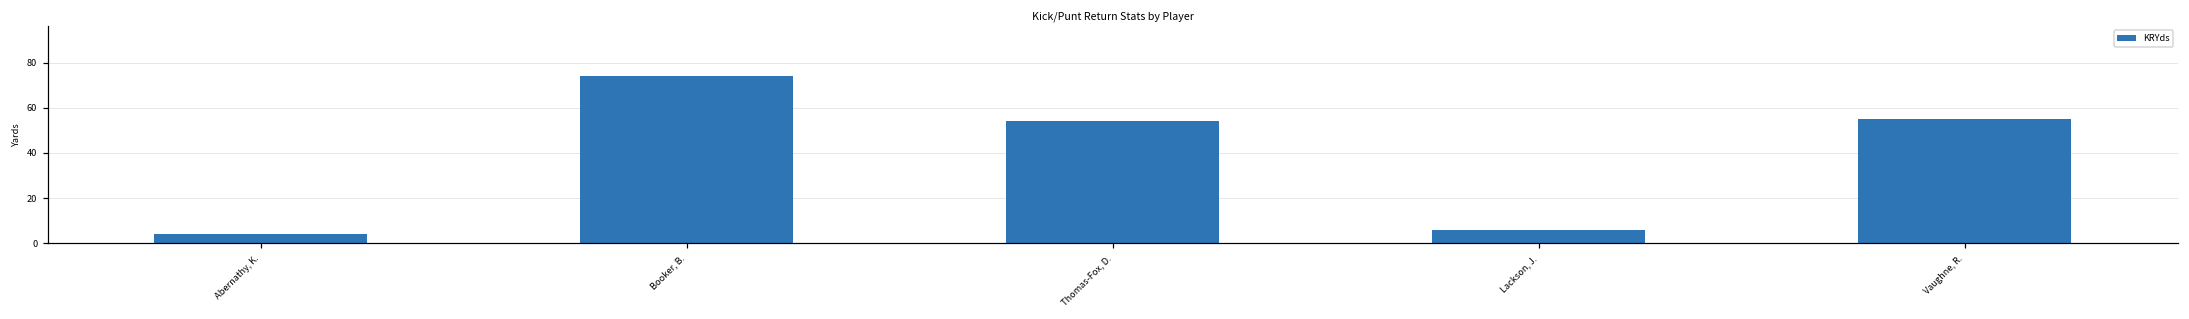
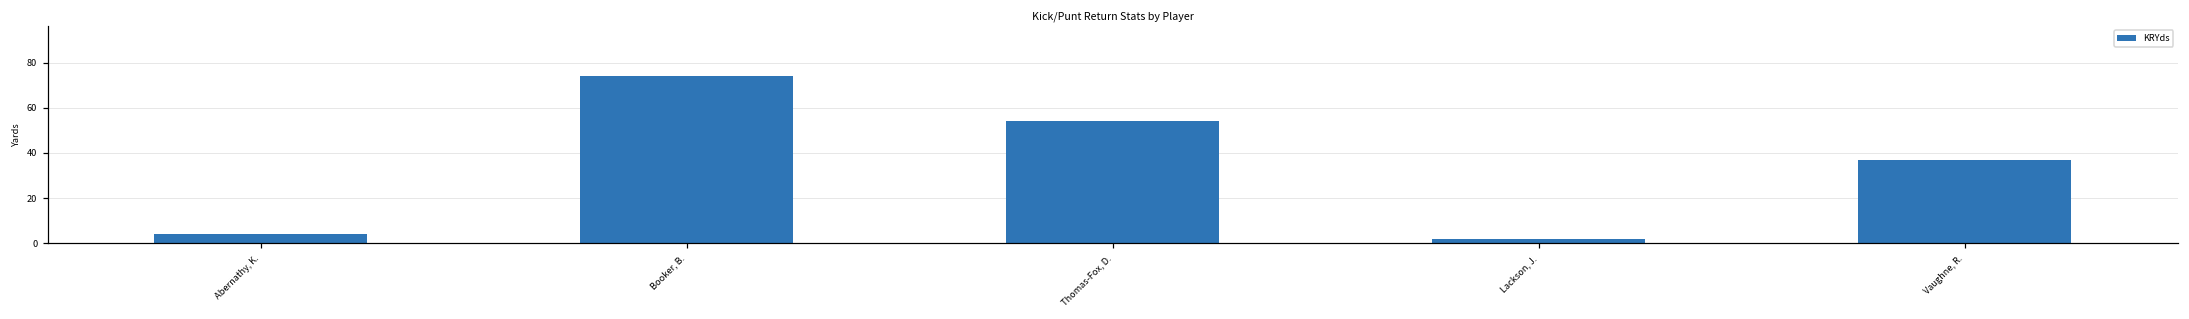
  {
    "Abernathy, K.": 4,
    "Booker, B.": 74,
    "Thomas-Fox, D.": 54,
-   "Lackson, J.": 6,
-   "Vaughne, R.": 55
+   "Lackson, J.": 2,
+   "Vaughne, R.": 37
  }
